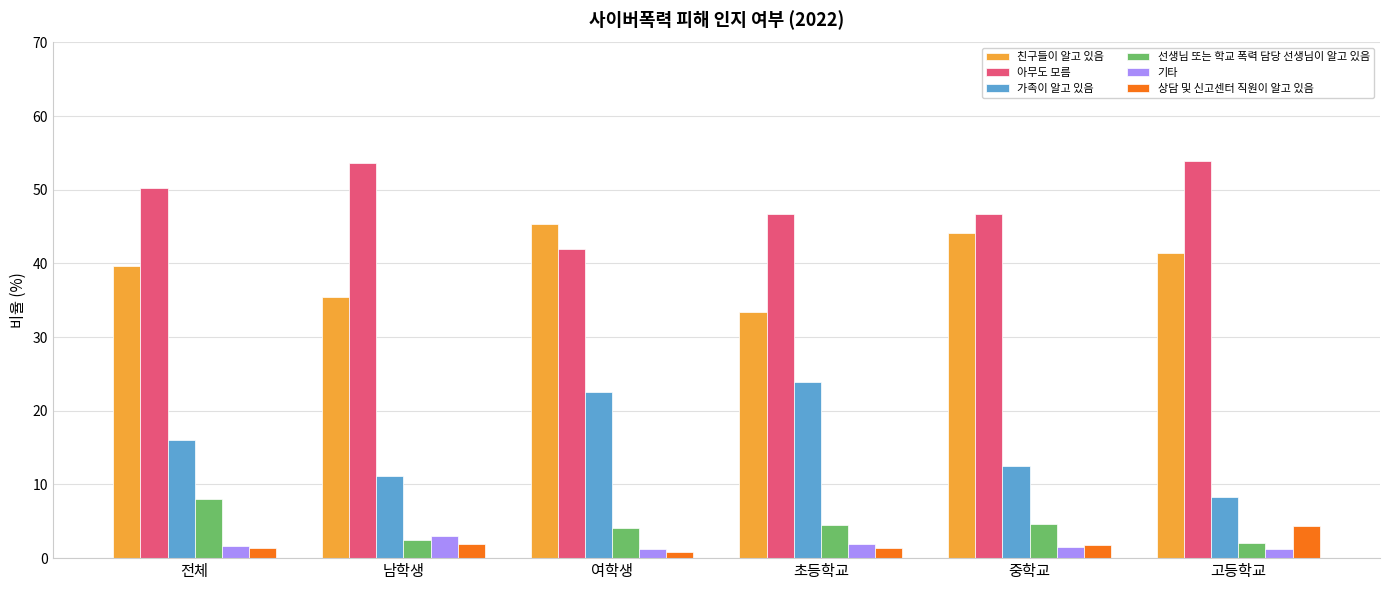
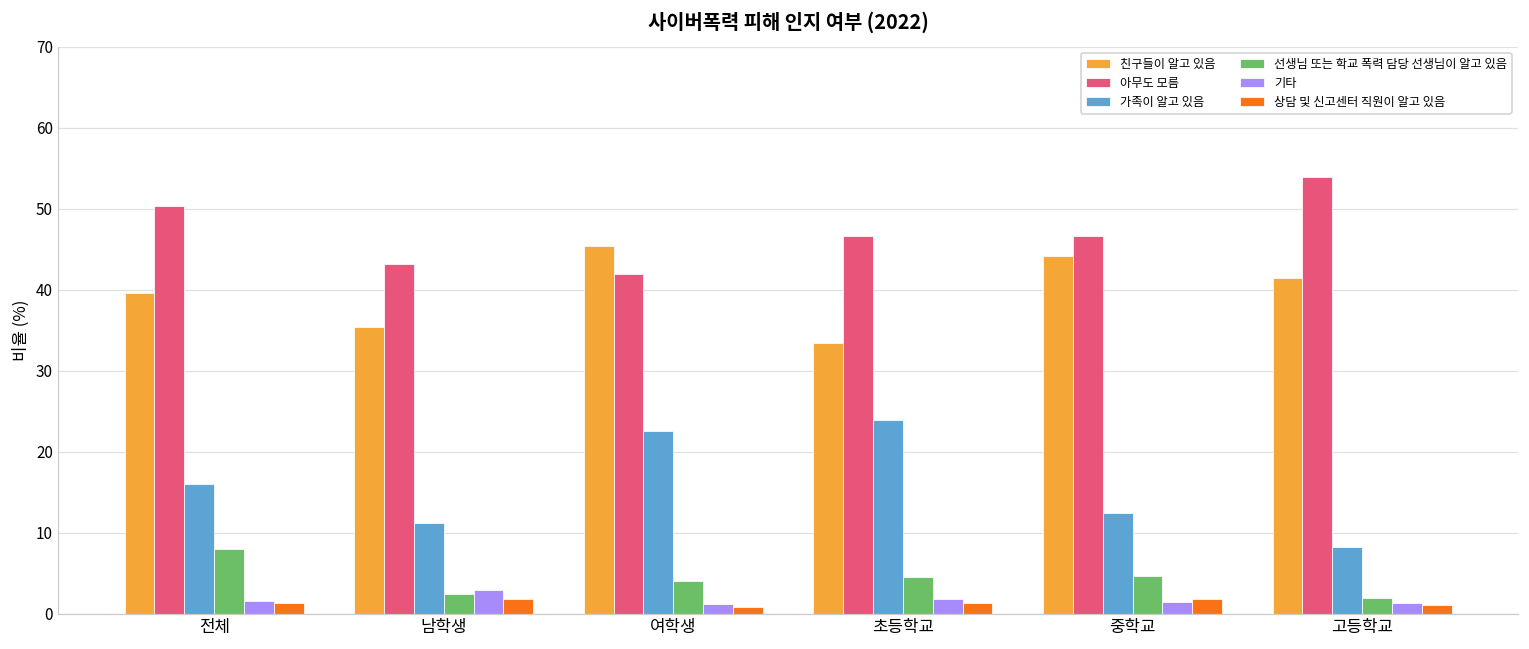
  {
    "친구들이 알고 있음": {
      "전체": 40,
      "남학생": 35,
      "여학생": 45,
      "초등학교": 33,
      "중학교": 44,
      "고등학교": 41
    },
    "아무도 모름": {
      "전체": 50,
-     "남학생": 54,
+     "남학생": 43,
      "여학생": 42,
      "초등학교": 47,
      "중학교": 47,
      "고등학교": 54
    },
    "가족이 알고 있음": {
      "전체": 16,
      "남학생": 11,
      "여학생": 23,
      "초등학교": 24,
      "중학교": 13,
      "고등학교": 8
    },
    "선생님 또는 학교 폭력 담당 선생님이 알고 있음": {
      "전체": 8,
      "남학생": 3,
      "여학생": 4,
      "초등학교": 5,
      "중학교": 5,
      "고등학교": 2
    },
    "기타": {
      "전체": 2,
      "남학생": 3,
      "여학생": 1,
      "초등학교": 2,
      "중학교": 2,
      "고등학교": 1
    },
    "상담 및 신고센터 직원이 알고 있음": {
      "전체": 1,
      "남학생": 2,
      "여학생": 1,
      "초등학교": 1,
      "중학교": 2,
-     "고등학교": 4
+     "고등학교": 1
    }
  }
